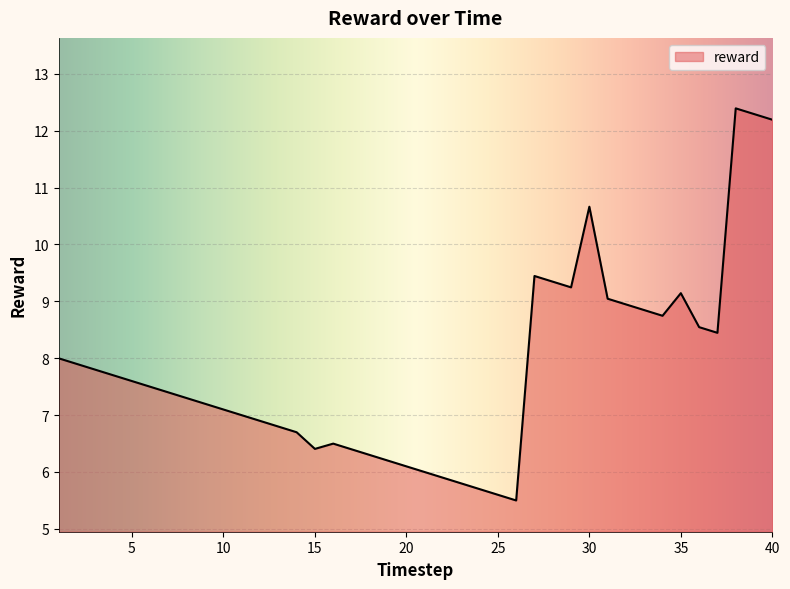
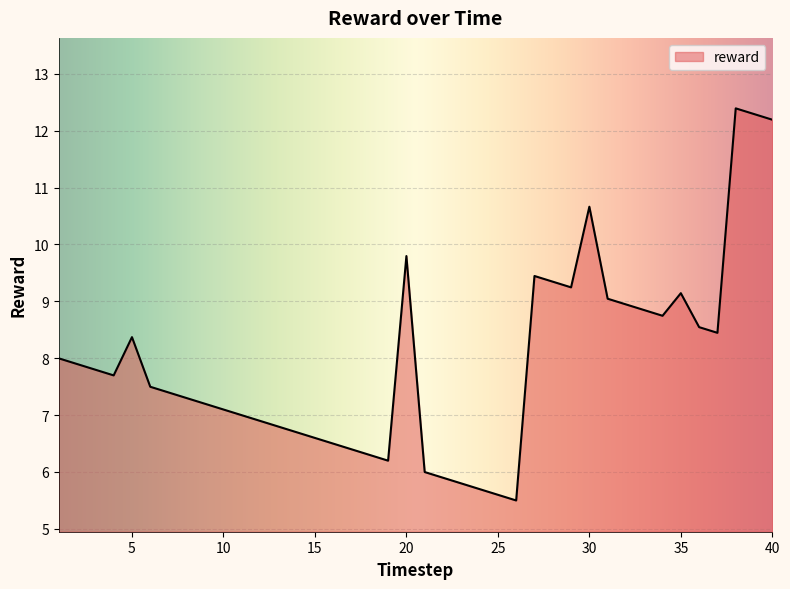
  {
-   "5": 7.6,
+   "5": 8.4,
    "10": 7.1,
-   "15": 6.4,
-   "20": 6.1,
+   "15": 6.6,
+   "20": 9.8,
    "25": 5.6,
    "30": 10.7,
    "35": 9.1,
    "40": 12.2
  }
